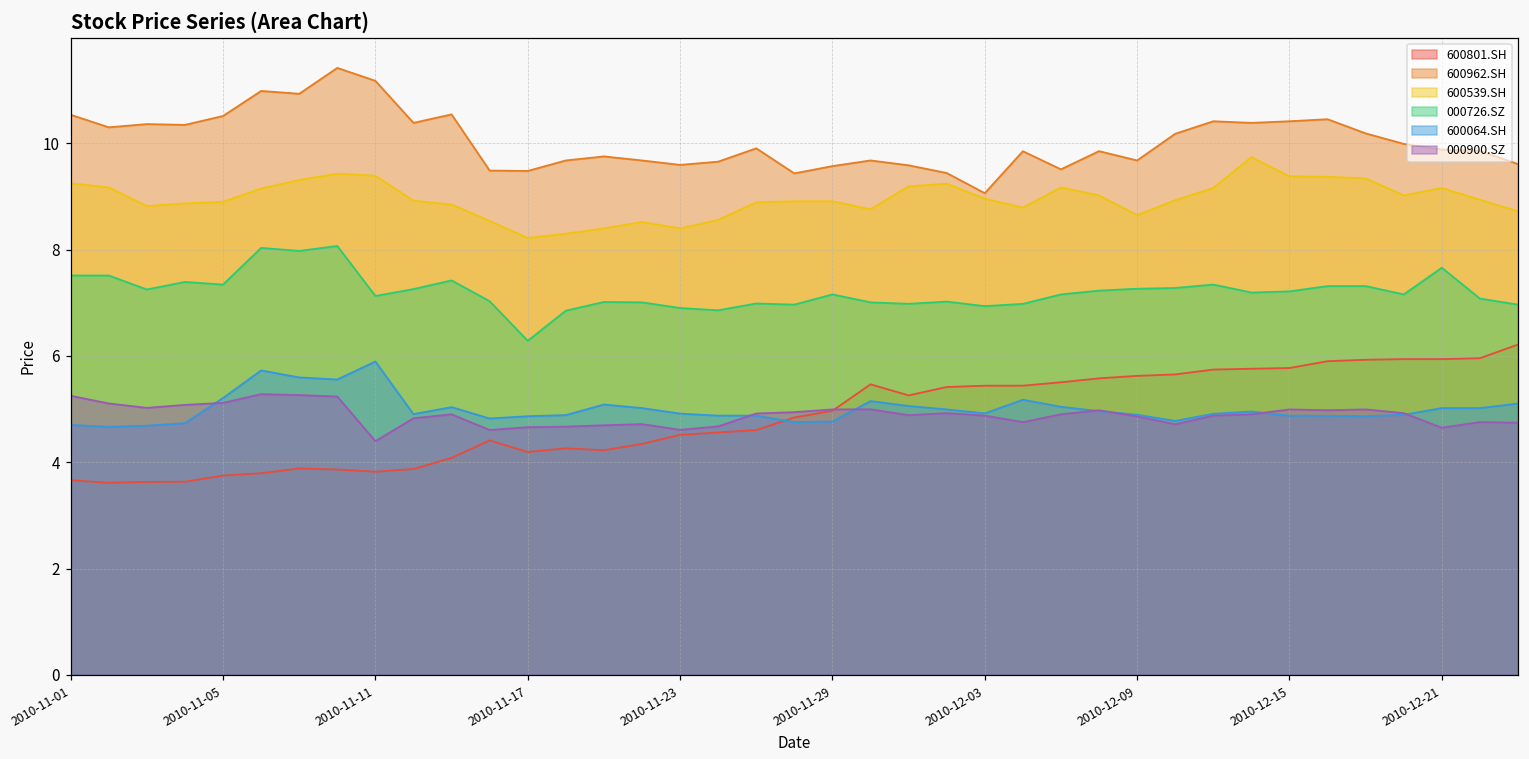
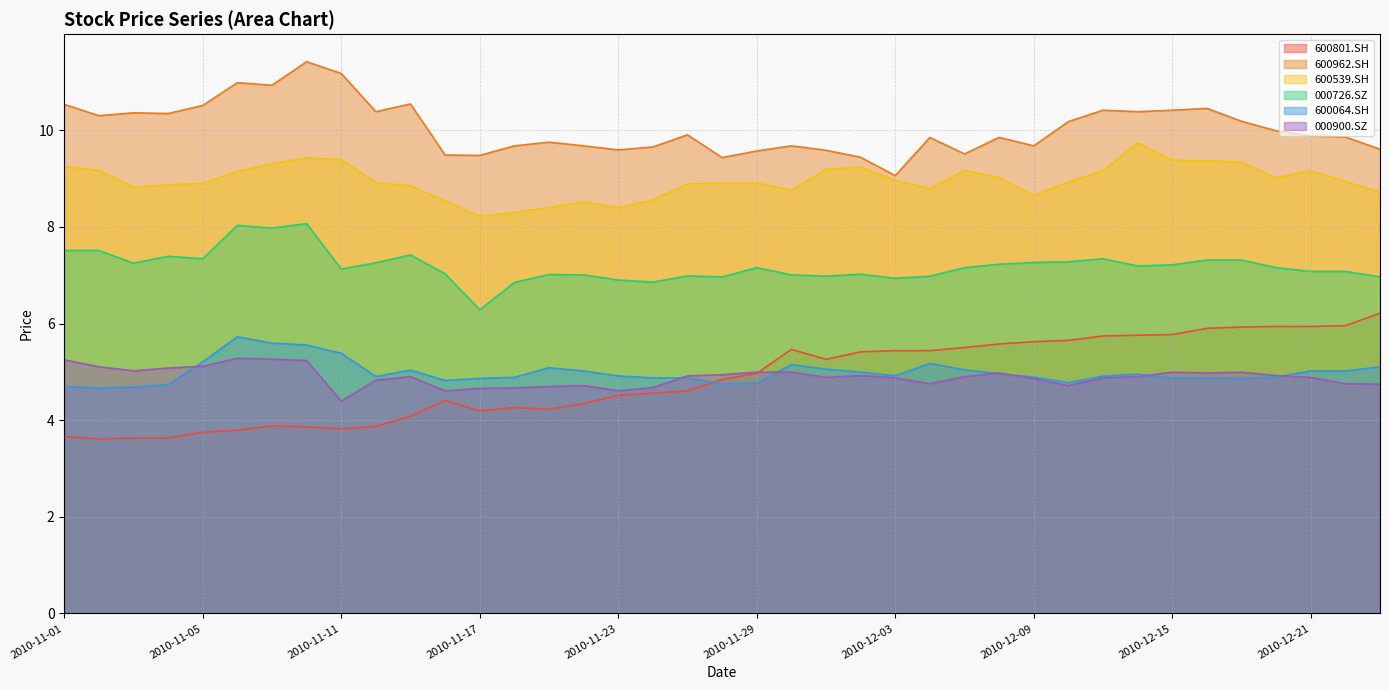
  {
    "000726.SZ": {
      "2010-11-01": 7.5,
      "2010-11-05": 7.3,
      "2010-11-11": 7.1,
      "2010-11-17": 6.3,
      "2010-11-23": 6.9,
      "2010-11-29": 7.2,
      "2010-12-03": 6.9,
      "2010-12-09": 7.3,
      "2010-12-15": 7.2,
-     "2010-12-21": 7.7
+     "2010-12-21": 7.1
    },
    "600064.SH": {
      "2010-11-01": 4.7,
      "2010-11-05": 5.2,
-     "2010-11-11": 5.9,
+     "2010-11-11": 5.4,
      "2010-11-17": 4.9,
      "2010-11-23": 4.9,
      "2010-11-29": 4.8,
      "2010-12-15": 4.9,
      "2010-12-21": 5.0
    },
    "000900.SZ": {
      "2010-11-01": 5.3,
      "2010-11-05": 5.1,
      "2010-11-11": 4.4,
      "2010-11-17": 4.7,
      "2010-11-23": 4.6,
      "2010-12-15": 5.0,
-     "2010-12-21": 4.6
+     "2010-12-21": 4.9
    }
  }
